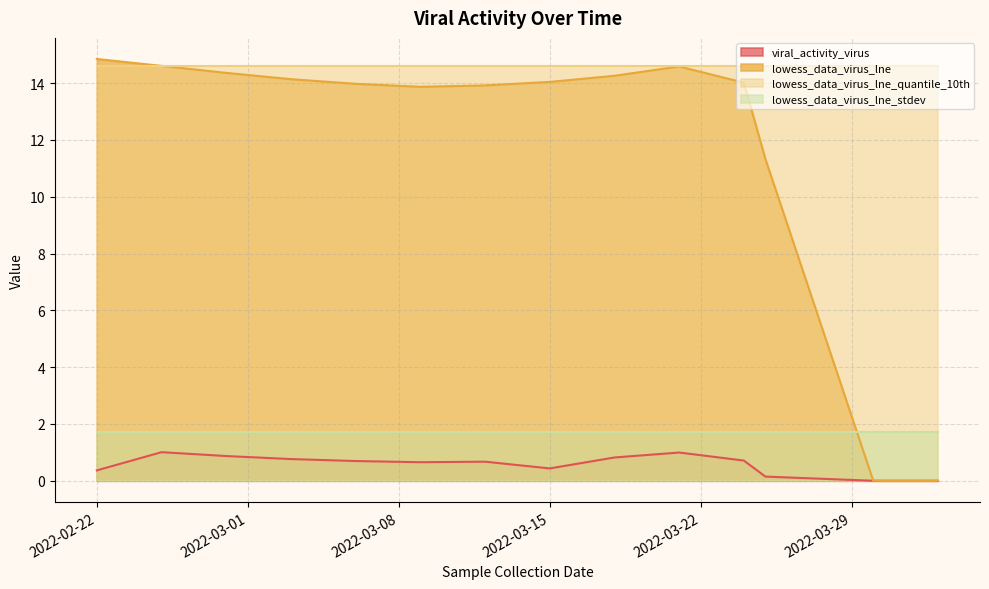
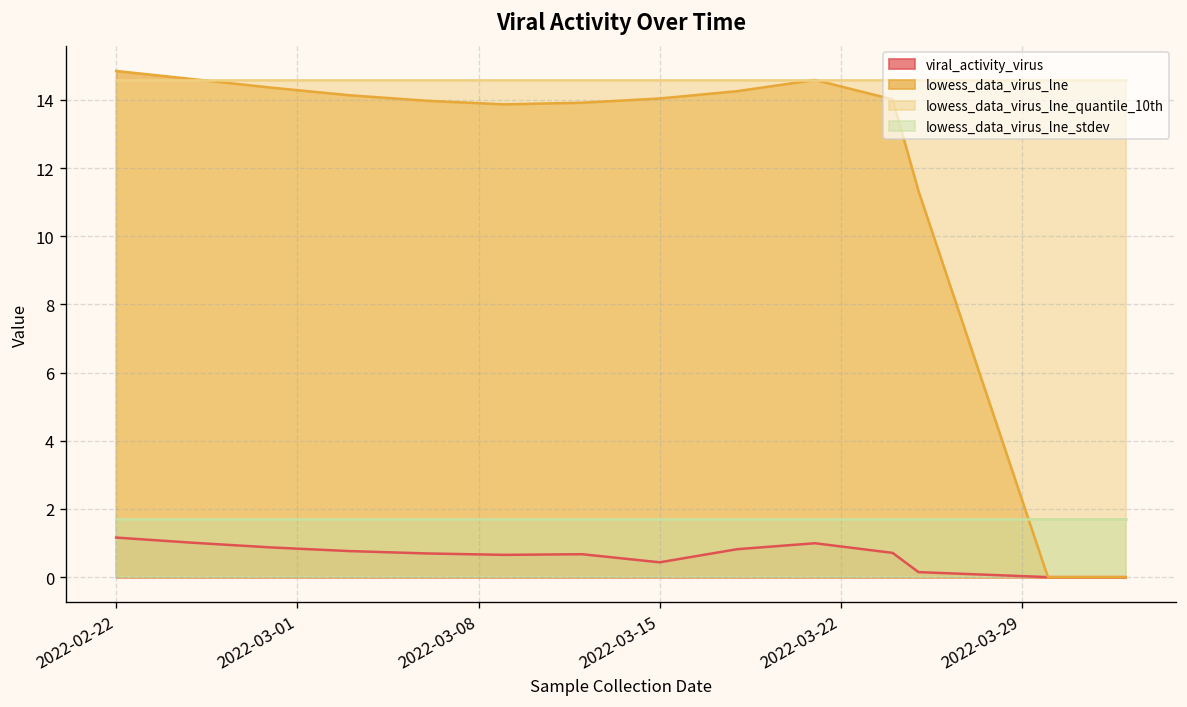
  {
    "viral_activity_virus": {
-     "2022-02-22": 0.4,
+     "2022-02-22": 1.2,
      "2022-03-15": 0.4
    },
    "lowess_data_virus_lne": {
      "2022-02-22": 14.9,
      "2022-03-15": 14.0
    }
  }
